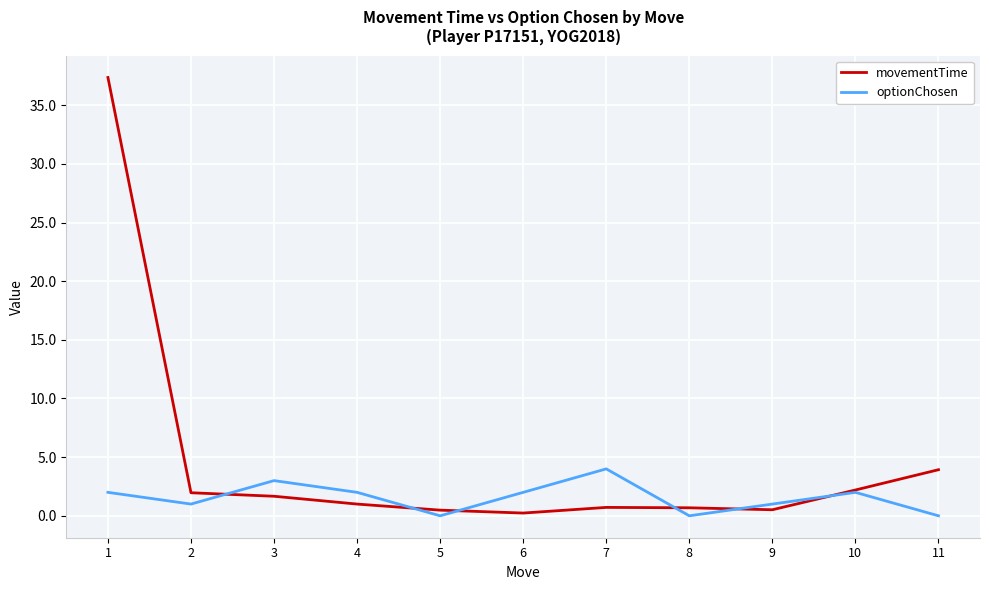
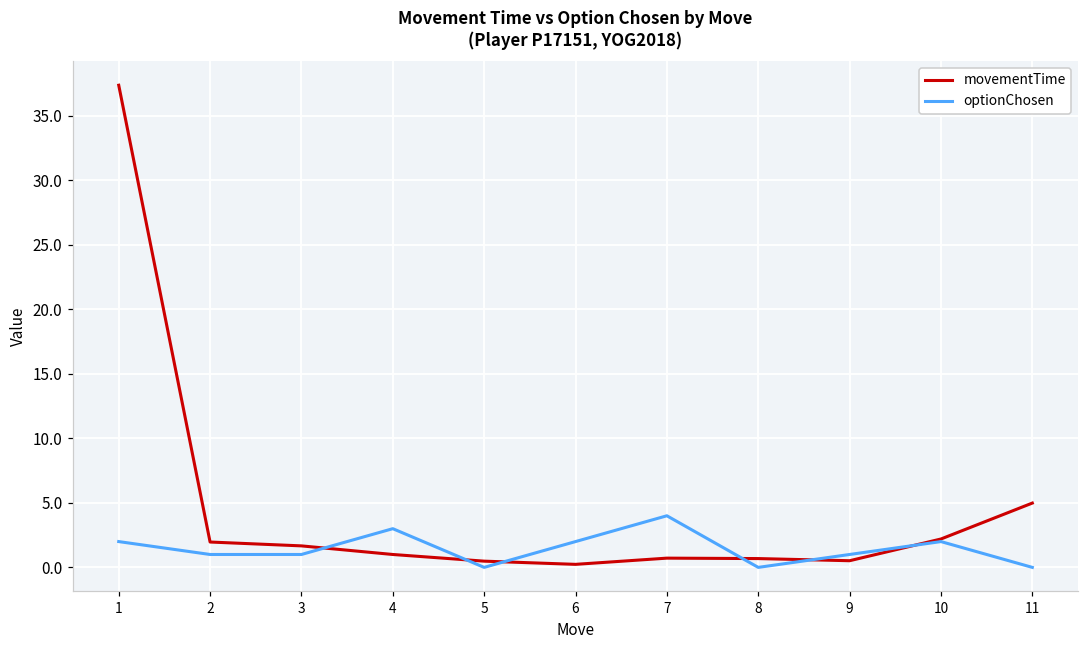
  {
    "movementTime": {
      "1": 37.4,
      "2": 2.0,
      "3": 1.7,
      "4": 1.0,
      "5": 0.5,
      "6": 0.2,
      "7": 0.7,
      "8": 0.7,
      "9": 0.5,
-     "11": 3.9
+     "11": 5.0
    },
    "optionChosen": {
      "1": 2,
      "2": 1,
-     "3": 3,
-     "4": 2,
+     "3": 1,
+     "4": 3,
      "5": 0,
      "6": 2,
      "7": 4,
      "8": 0,
      "9": 1,
      "11": 0
    }
  }
